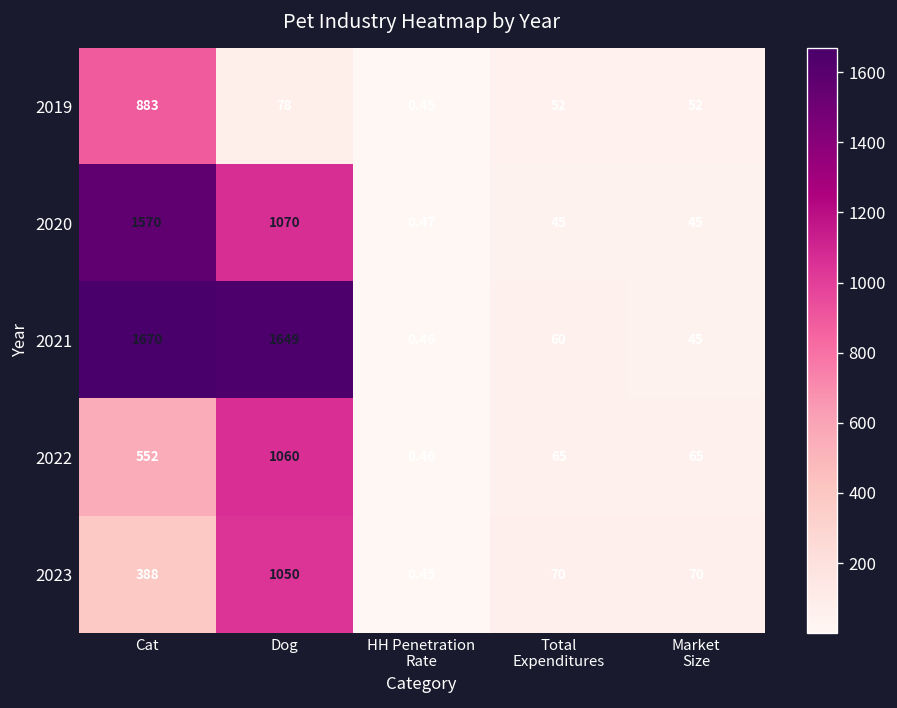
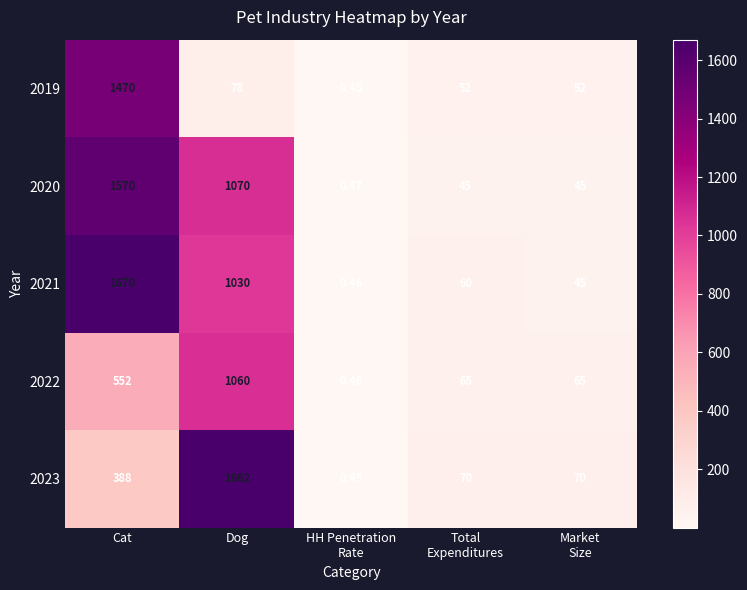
  {
    "2019": {
-     "Cat": 883
+     "Cat": 1470
    },
    "2020": {
      "Cat": 1570,
      "Dog": 1070
    },
    "2021": {
      "Cat": 1670,
-     "Dog": 1649
+     "Dog": 1030
    },
    "2022": {
      "Cat": 552,
      "Dog": 1060
    },
    "2023": {
      "Cat": 388,
-     "Dog": 1050
+     "Dog": 1662
    }
  }
